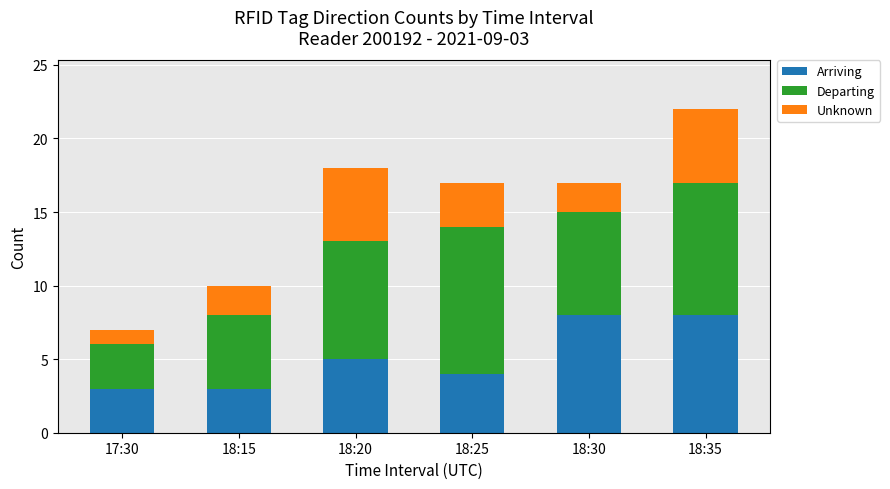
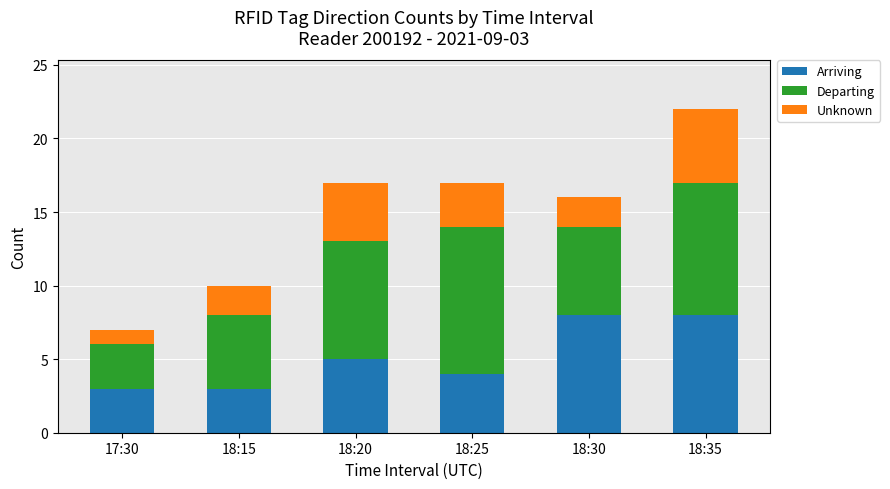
  {
    "Arriving": {
      "17:30": 3,
      "18:15": 3,
      "18:20": 5,
      "18:25": 4,
      "18:30": 8,
      "18:35": 8
    },
    "Departing": {
      "17:30": 3,
      "18:15": 5,
      "18:20": 8,
      "18:25": 10,
-     "18:30": 7,
+     "18:30": 6,
      "18:35": 9
    },
    "Unknown": {
      "17:30": 1,
      "18:15": 2,
-     "18:20": 5,
+     "18:20": 4,
      "18:25": 3,
      "18:30": 2,
      "18:35": 5
    }
  }
